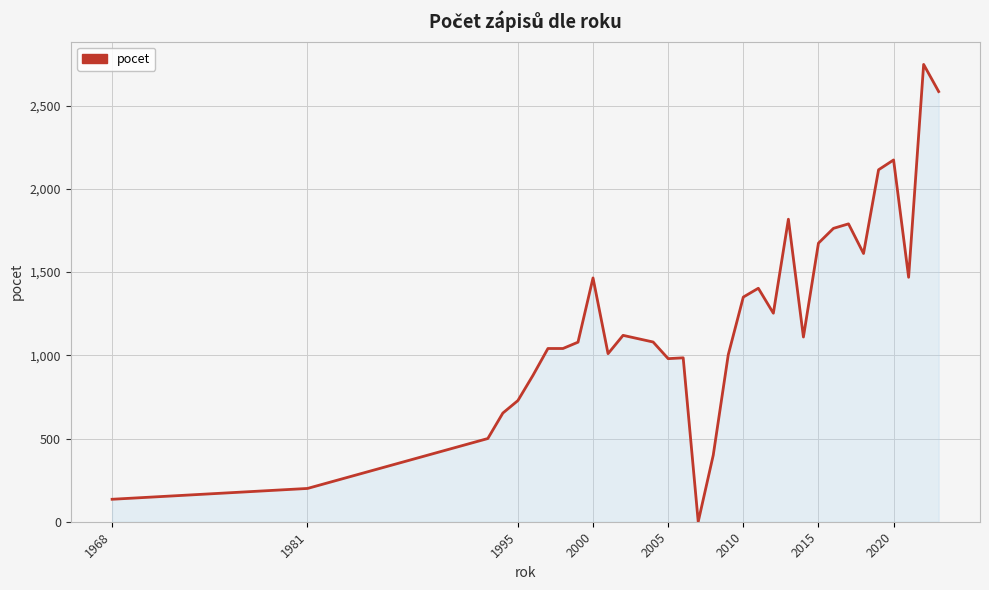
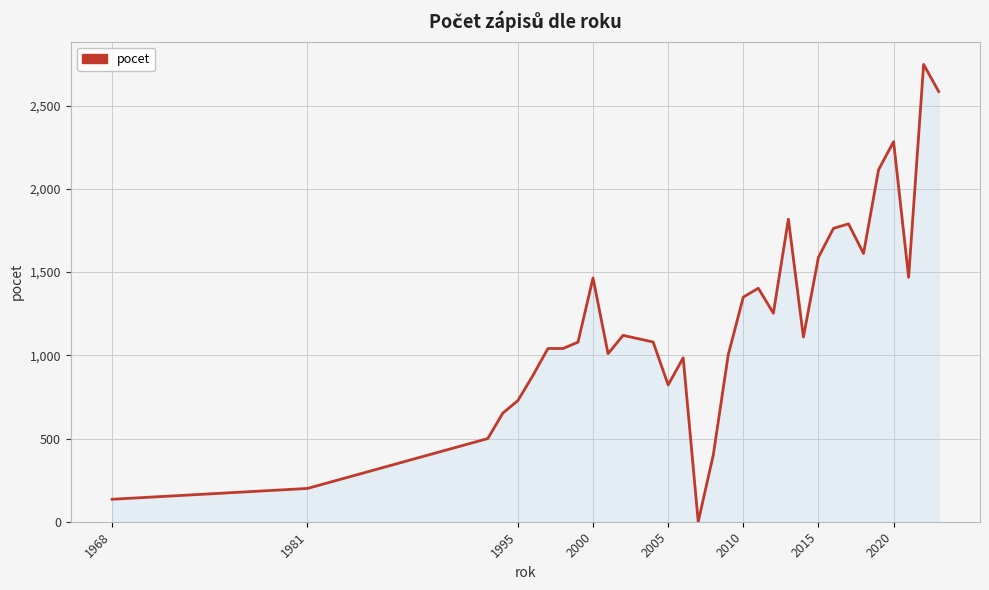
  {
    "1968": "140",
    "1981": "200",
    "1995": "730",
    "2000": "1,470",
-   "2005": "980",
+   "2005": "820",
    "2010": "1,350",
-   "2015": "1,670",
-   "2020": "2,170"
+   "2015": "1,590",
+   "2020": "2,280"
  }
